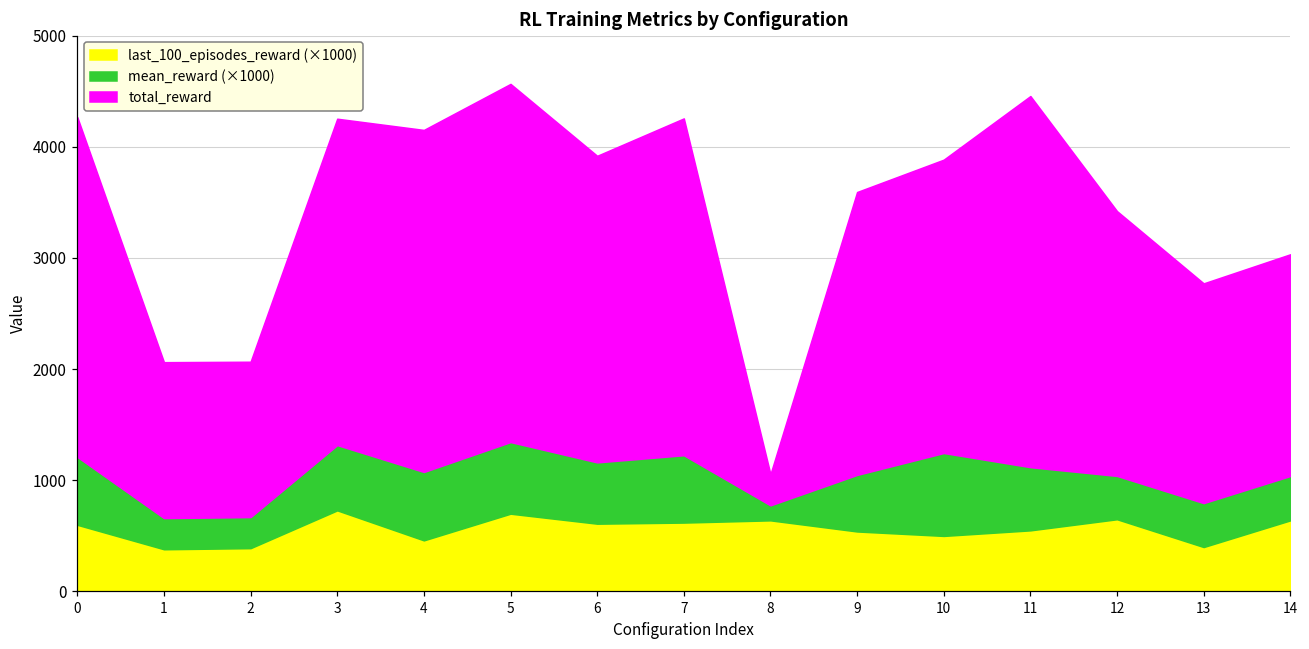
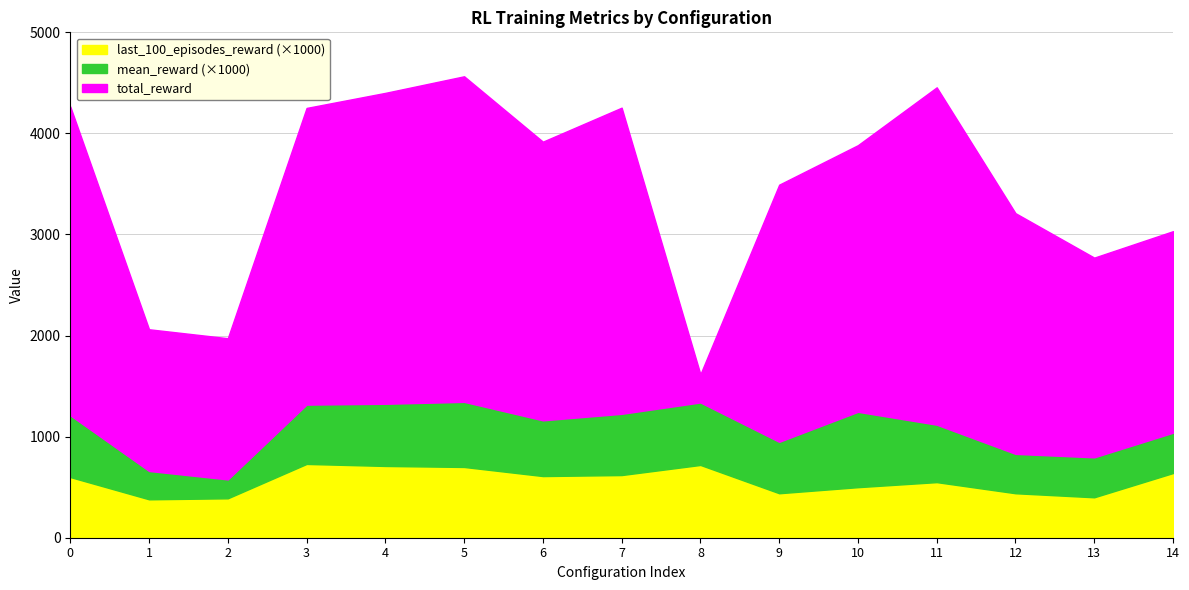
  {
    "last_100_episodes_reward (×1000)": {
      "0": 600,
      "1": 380,
      "2": 390,
      "3": 730,
-     "4": 460,
+     "4": 710,
      "5": 700,
      "6": 610,
      "7": 620,
-     "8": 640,
-     "9": 540,
+     "8": 720,
+     "9": 440,
      "10": 500,
      "11": 550,
-     "12": 650,
+     "12": 440,
      "13": 400,
      "14": 640
    },
    "mean_reward (×1000)": {
      "0": 1210,
      "1": 660,
-     "2": 280,
+     "2": 190,
      "3": 1320,
      "5": 1340,
      "6": 1160,
      "7": 1230,
-     "8": 140,
+     "8": 620,
      "10": 1250,
      "11": 1120,
      "13": 800,
      "14": 1040
    },
    "total_reward": {
      "0": 3060,
      "1": 1400,
      "2": 1400,
      "3": 2940,
      "4": 3080,
      "5": 3220,
      "6": 2760,
      "7": 3030,
      "8": 280,
      "9": 2540,
      "10": 2640,
      "11": 3340,
      "12": 2380,
      "13": 1980,
      "14": 1990
    }
  }
